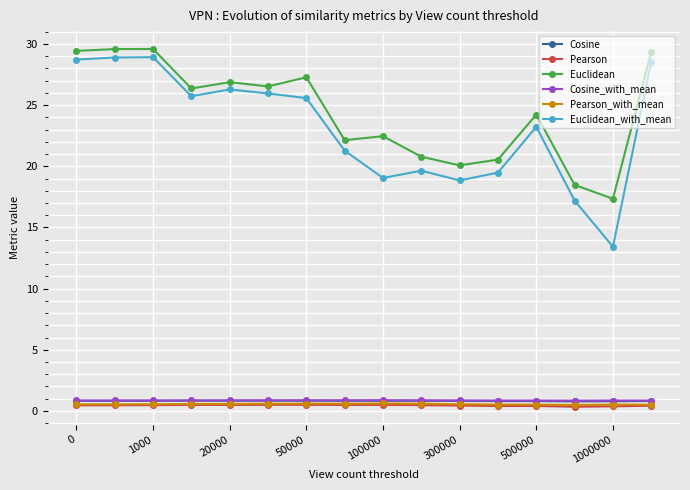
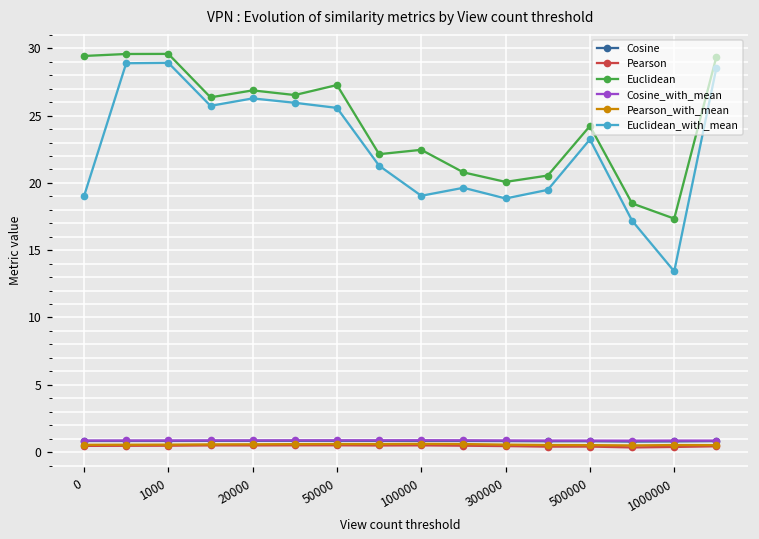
  {
    "Euclidean": {
      "0": 29.4,
      "1000": 29.6,
      "20000": 26.9,
      "50000": 27.3,
      "100000": 22.5,
      "300000": 20.1,
      "500000": 24.2,
      "1000000": 17.3
    },
    "Euclidean_with_mean": {
-     "0": 28.7,
+     "0": 19.0,
      "1000": 28.9,
      "20000": 26.3,
      "50000": 25.6,
      "100000": 19.0,
      "300000": 18.8,
      "500000": 23.2,
      "1000000": 13.4
    }
  }
